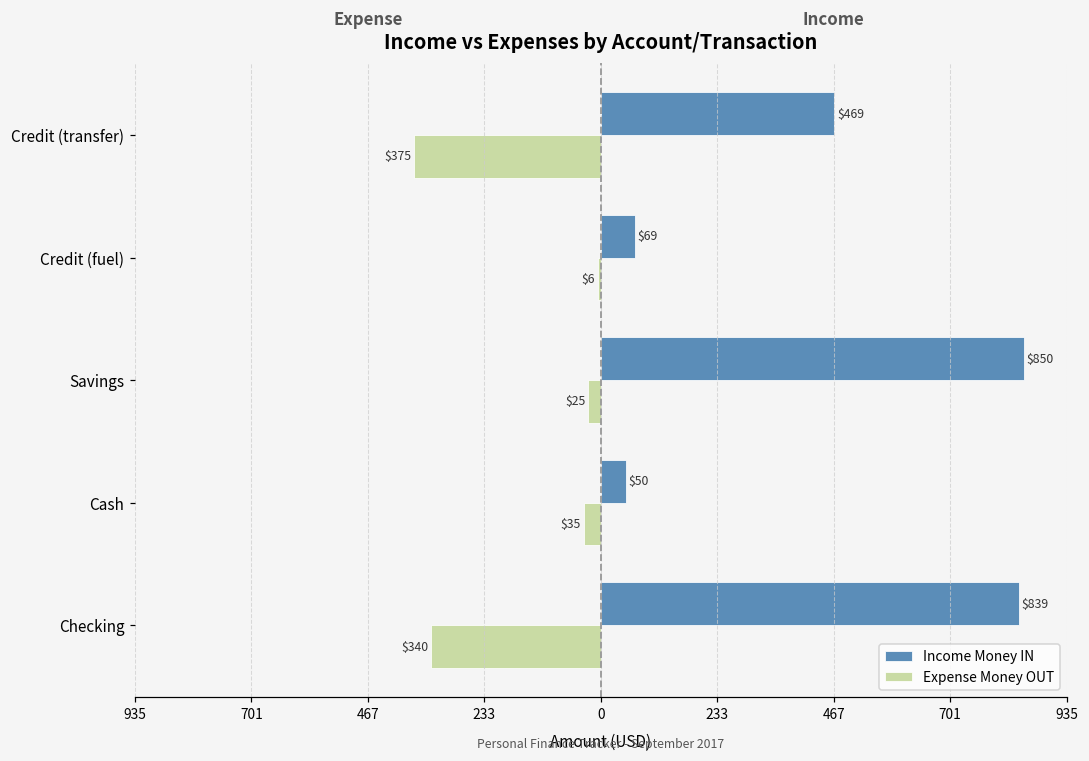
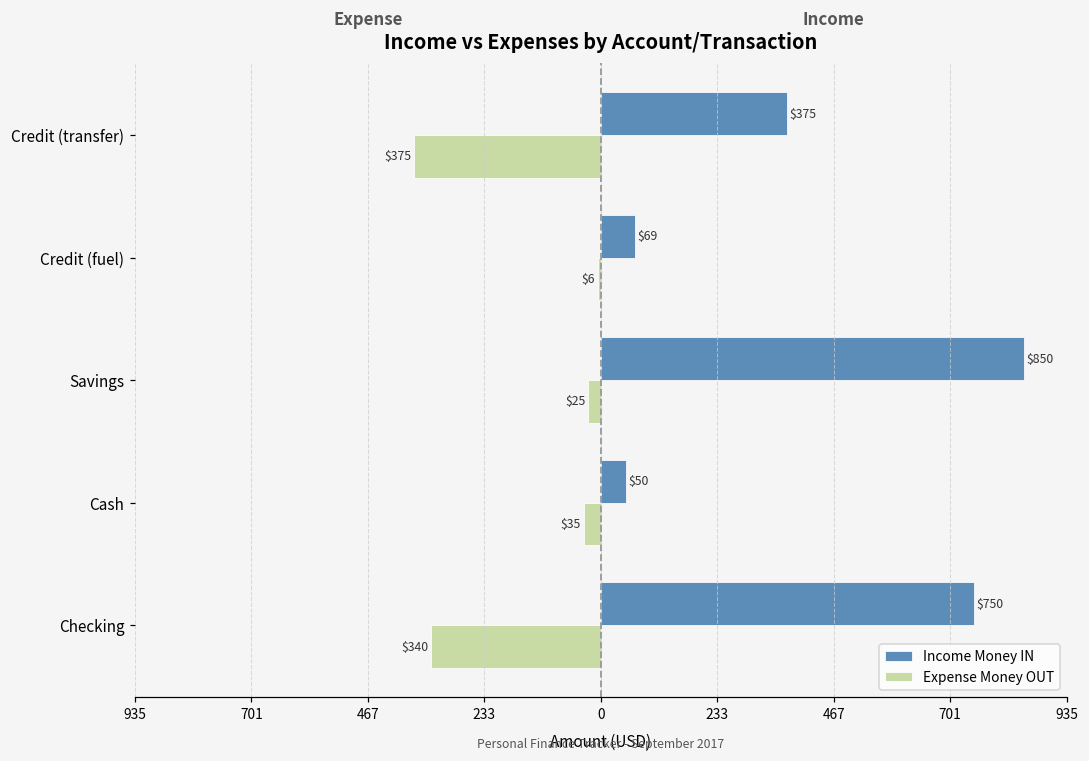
  {
    "Income Money IN": {
-     "Credit (transfer)": "$469",
+     "Credit (transfer)": "$375",
      "Credit (fuel)": "$69",
      "Savings": "$850",
      "Cash": "$50",
-     "Checking": "$839"
+     "Checking": "$750"
    }
  }
